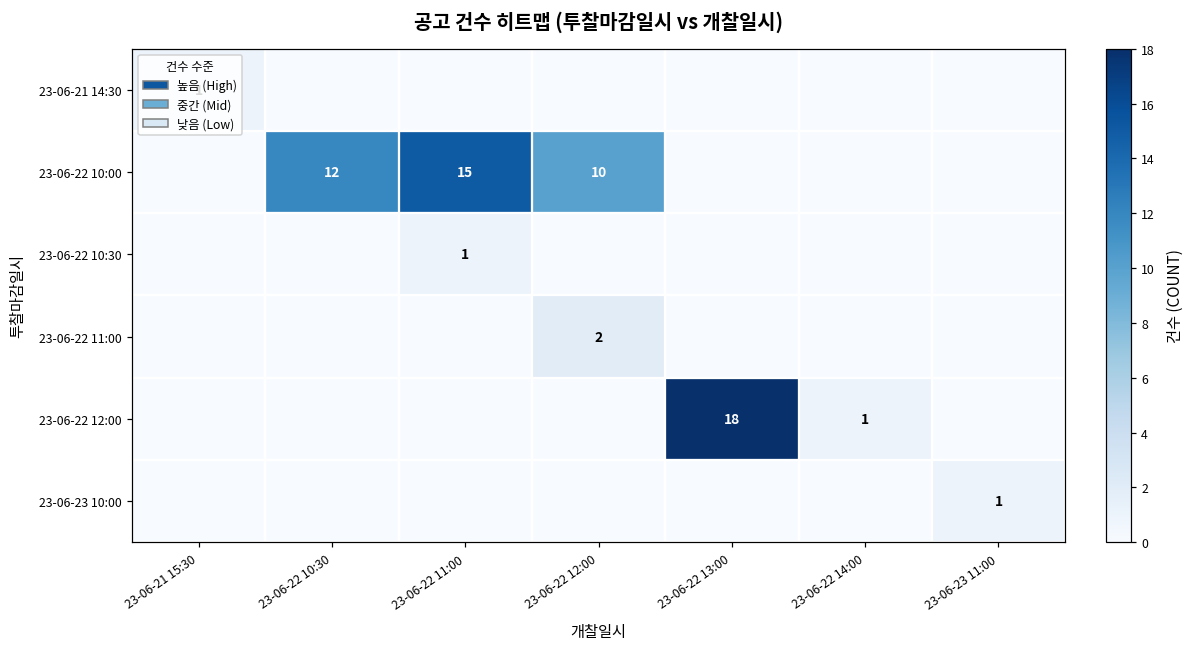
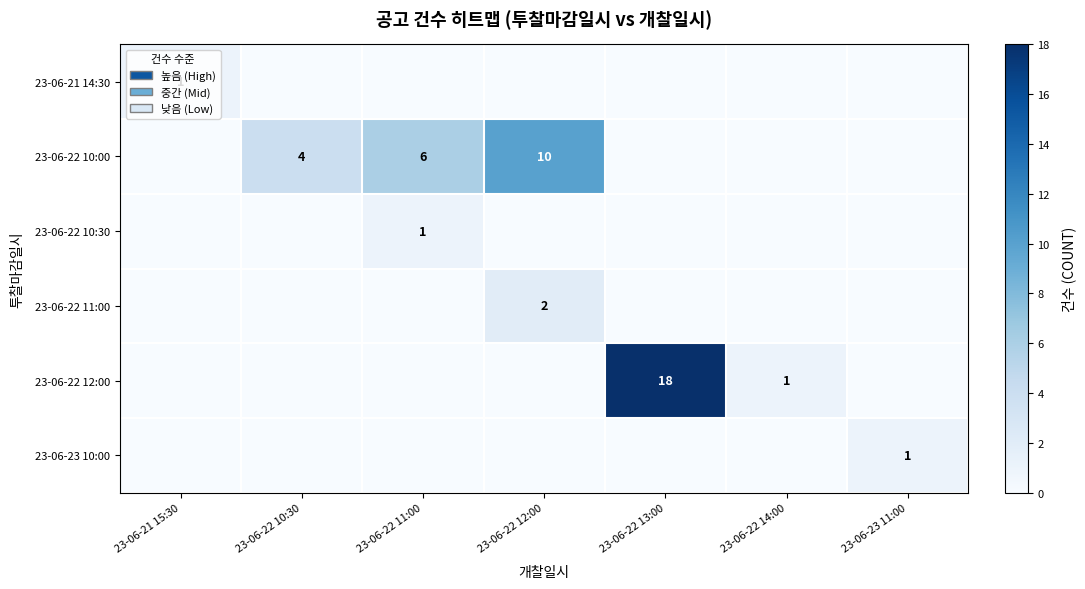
  {
    "23-06-22 10:00": {
-     "23-06-22 10:30": 12,
-     "23-06-22 11:00": 15,
+     "23-06-22 10:30": 4,
+     "23-06-22 11:00": 6,
      "23-06-22 12:00": 10
    },
    "23-06-22 10:30": {
      "23-06-22 11:00": 1
    },
    "23-06-22 11:00": {
      "23-06-22 12:00": 2
    },
    "23-06-22 12:00": {
      "23-06-22 13:00": 18,
      "23-06-22 14:00": 1
    },
    "23-06-23 10:00": {
      "23-06-23 11:00": 1
    }
  }
